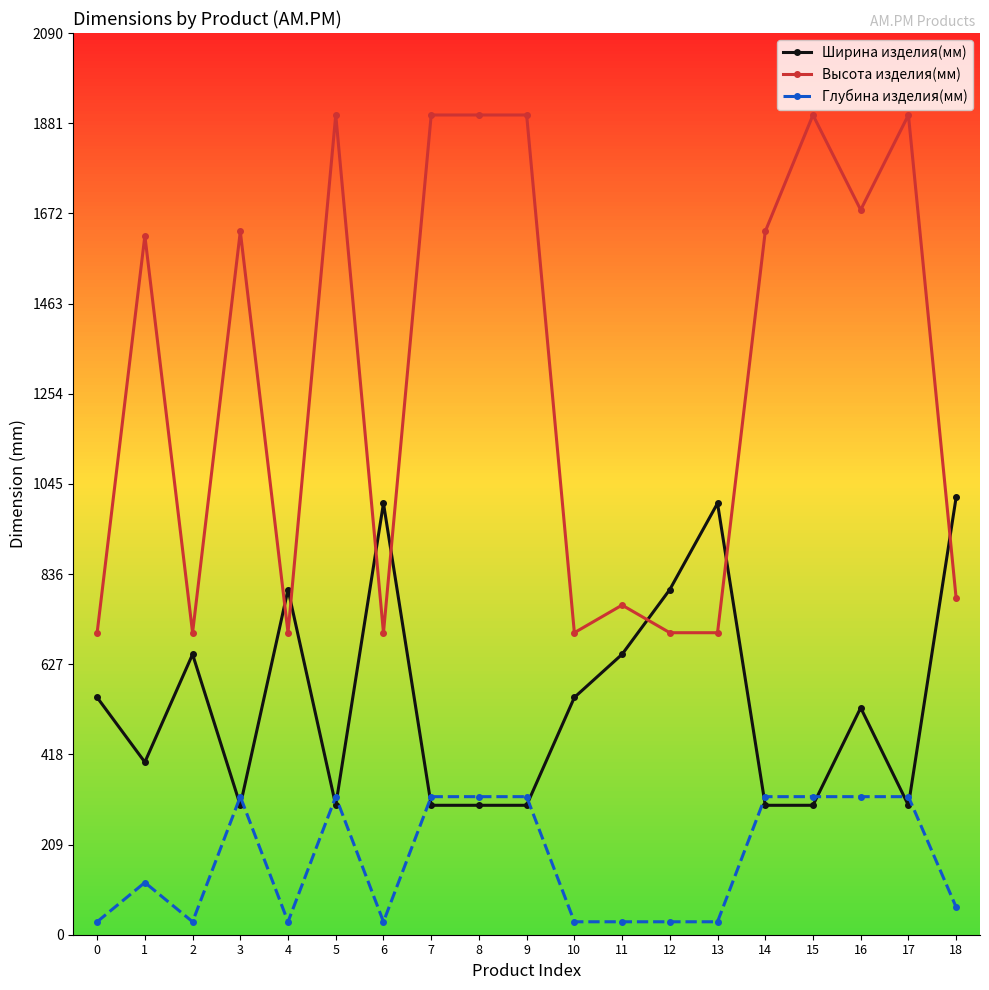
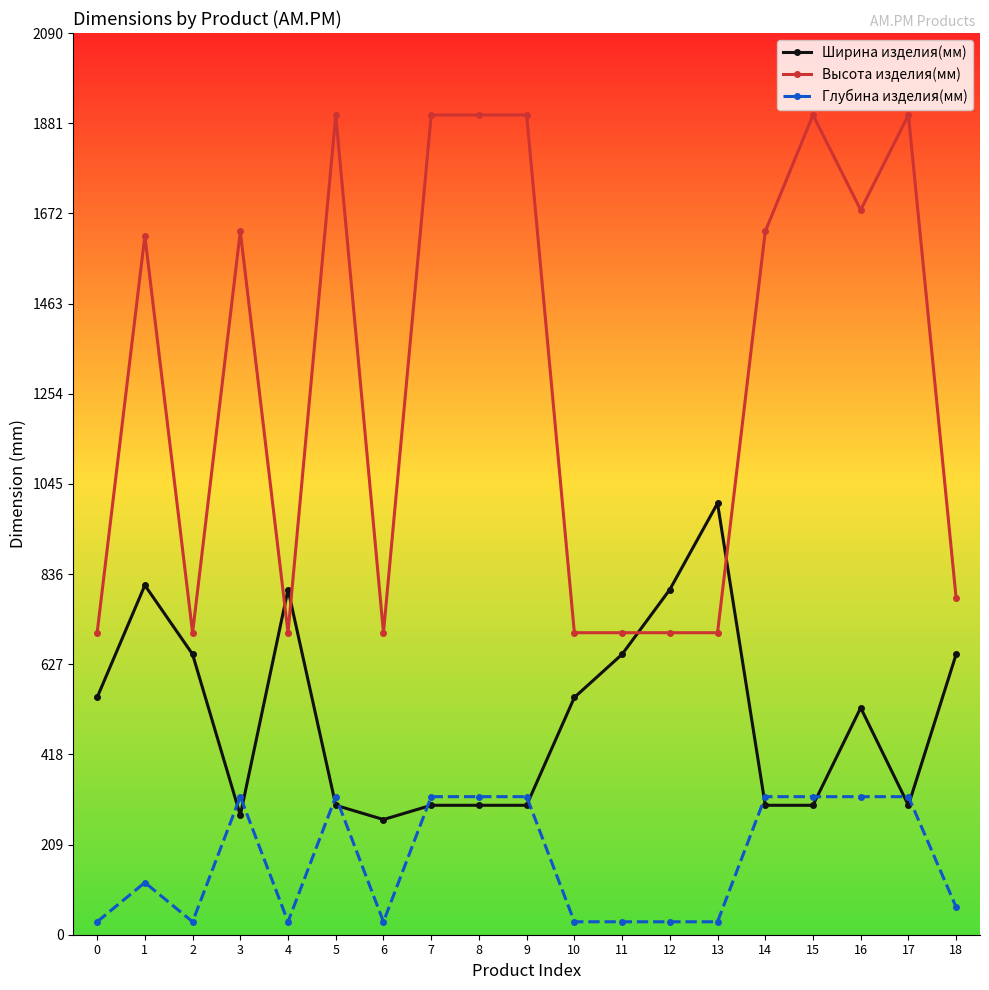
  {
    "Ширина изделия(мм)": {
      "0": 550,
-     "1": 400,
+     "1": 810,
      "2": 650,
-     "3": 300,
+     "3": 280,
      "4": 800,
      "5": 300,
-     "6": 1000,
+     "6": 270,
      "7": 300,
      "8": 300,
      "9": 300,
      "10": 550,
      "11": 650,
      "12": 800,
      "13": 1000,
      "14": 300,
      "15": 300,
      "16": 530,
      "17": 300,
-     "18": 1010
+     "18": 650
    },
    "Высота изделия(мм)": {
      "0": 700,
      "1": 1620,
      "2": 700,
      "3": 1630,
      "4": 700,
      "5": 1900,
      "6": 700,
      "7": 1900,
      "8": 1900,
      "9": 1900,
      "10": 700,
-     "11": 760,
+     "11": 700,
      "12": 700,
      "13": 700,
      "14": 1630,
      "15": 1900,
      "16": 1680,
      "17": 1900,
      "18": 780
    },
    "Глубина изделия(мм)": {
      "0": 30,
      "1": 120,
      "2": 30,
      "3": 320,
      "4": 30,
      "5": 320,
      "6": 30,
      "7": 320,
      "8": 320,
      "9": 320,
      "10": 30,
      "11": 30,
      "12": 30,
      "13": 30,
      "14": 320,
      "15": 320,
      "16": 320,
      "17": 320,
      "18": 60
    }
  }
